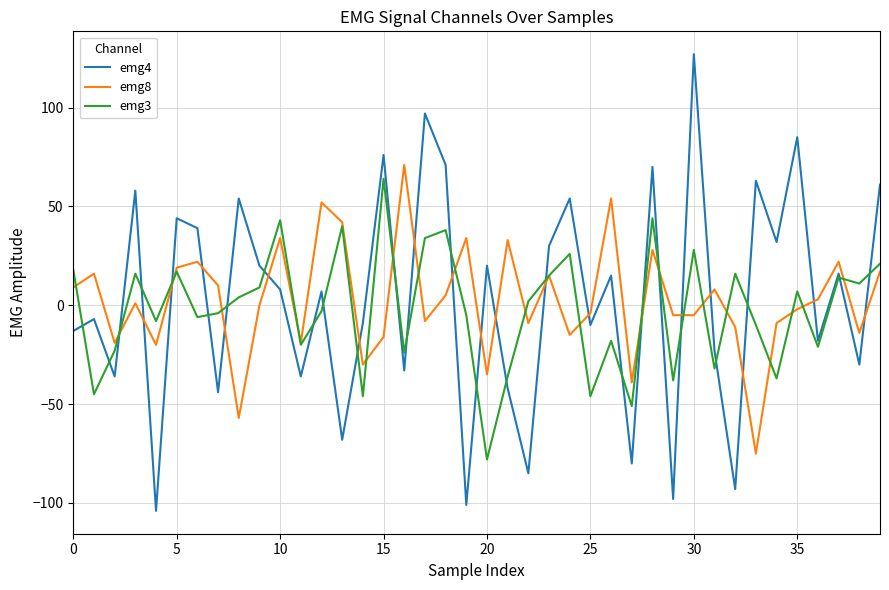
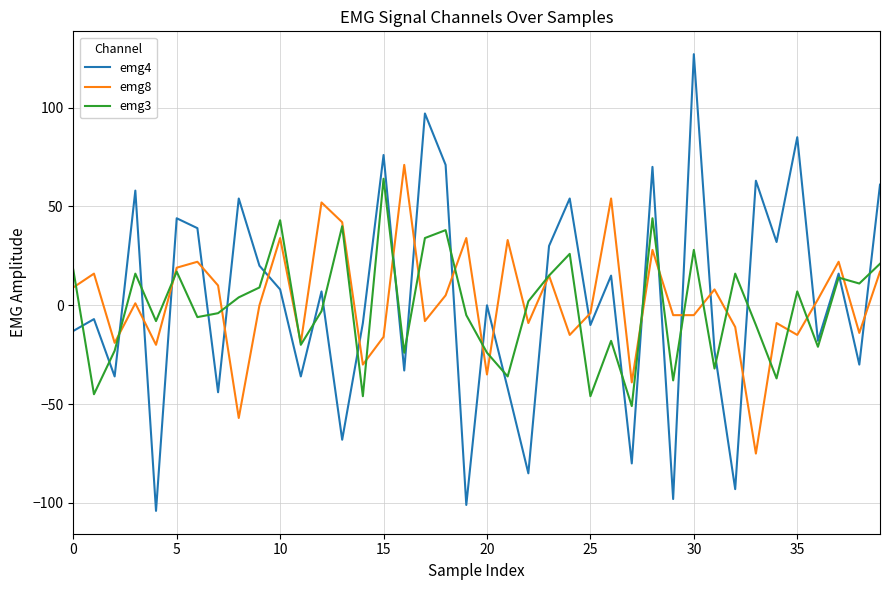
  {
    "emg4": {
      "0": -13,
      "5": 44,
      "10": 8,
      "15": 76,
-     "20": 20,
+     "20": 0,
      "25": -10,
      "30": 127,
      "35": 85
    },
    "emg8": {
      "0": 9,
      "5": 19,
      "10": 34,
      "15": -16,
      "20": -35,
      "25": -4,
      "30": -5,
-     "35": -2
+     "35": -15
    },
    "emg3": {
      "0": 18,
      "5": 17,
      "10": 43,
      "15": 64,
-     "20": -78,
+     "20": -24,
      "25": -46,
      "30": 28,
      "35": 7
    }
  }
